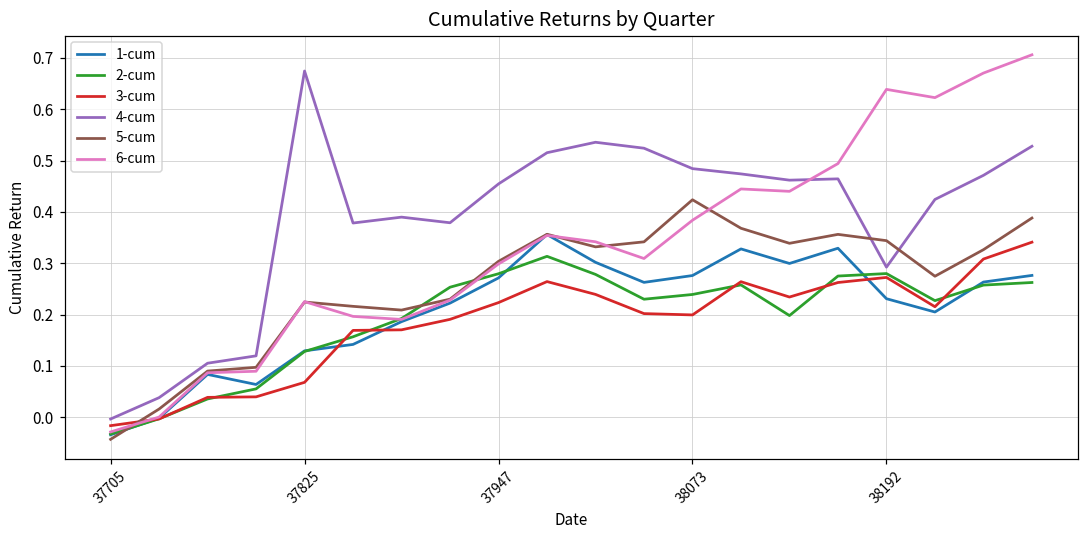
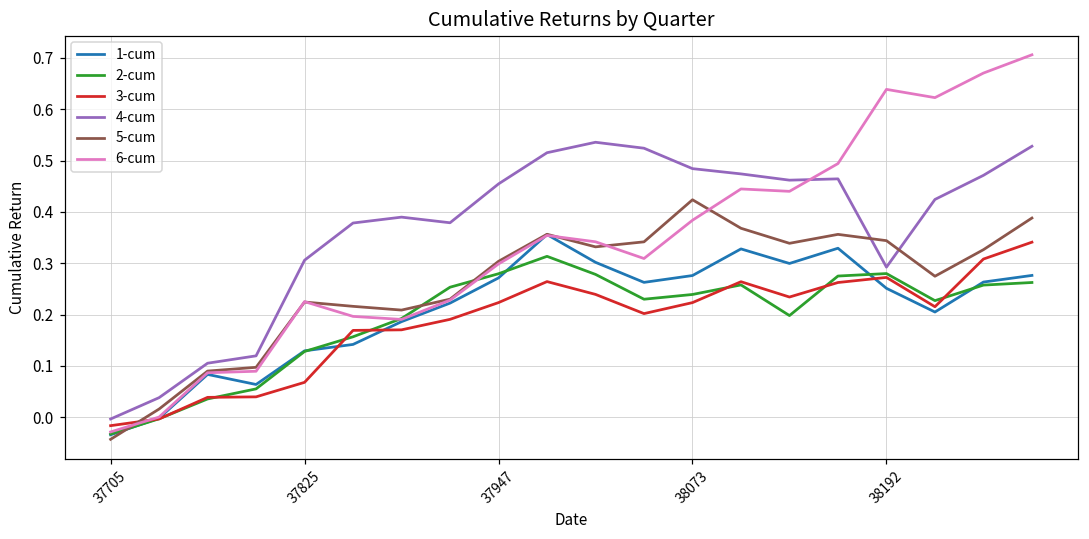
  {
    "1-cum": {
      "37947": 0.27,
      "38073": 0.28,
-     "38192": 0.23
+     "38192": 0.25
    },
    "2-cum": {
      "37947": 0.28,
      "38073": 0.24,
      "38192": 0.28
    },
    "3-cum": {
      "37705": -0.02,
      "37825": 0.07,
      "37947": 0.22,
-     "38073": 0.20,
+     "38073": 0.22,
      "38192": 0.27
    },
    "4-cum": {
      "37705": 0.00,
-     "37825": 0.67,
+     "37825": 0.31,
      "37947": 0.45,
      "38073": 0.48,
      "38192": 0.29
    },
    "5-cum": {
      "37705": -0.04,
      "38073": 0.42,
      "38192": 0.34
    },
    "6-cum": {
      "38073": 0.38,
      "38192": 0.64
    }
  }
